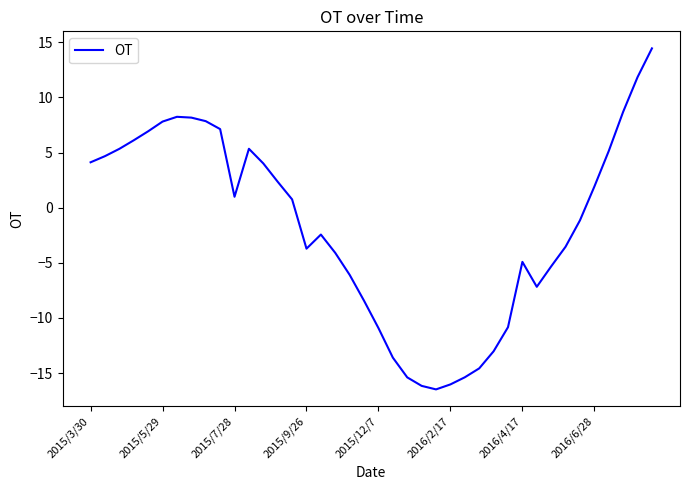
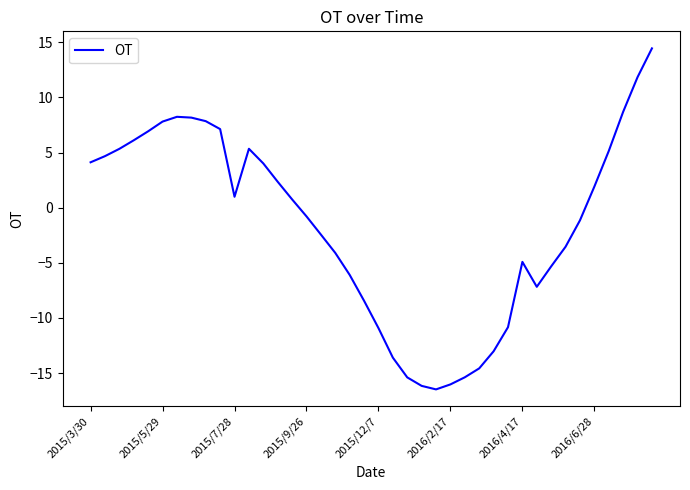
  {
    "2015/3/30": 4.1,
    "2015/5/29": 7.8,
    "2015/7/28": 1.0,
-   "2015/9/26": -3.7,
+   "2015/9/26": -0.8,
    "2015/12/7": -10.9,
    "2016/2/17": -16.0,
    "2016/4/17": -4.9,
    "2016/6/28": 1.9
  }
